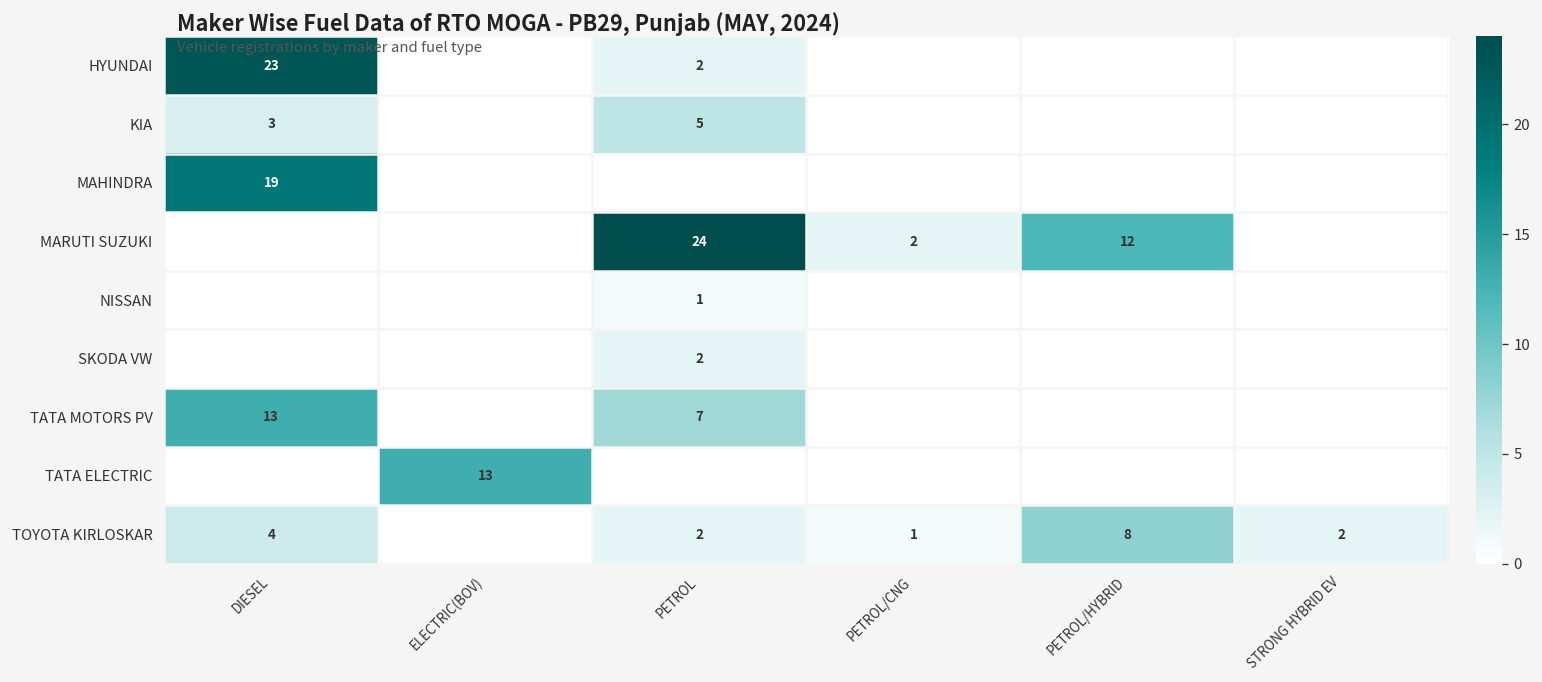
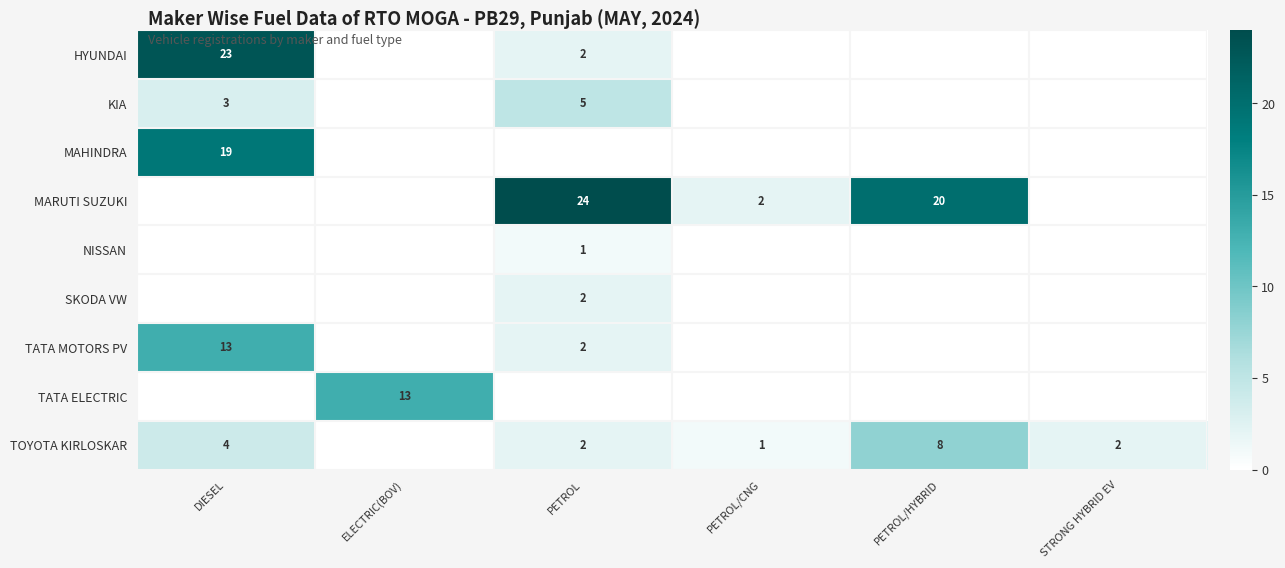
  {
    "HYUNDAI": {
      "DIESEL": 23,
      "PETROL": 2
    },
    "KIA": {
      "DIESEL": 3,
      "PETROL": 5
    },
    "MAHINDRA": {
      "DIESEL": 19
    },
    "MARUTI SUZUKI": {
      "PETROL": 24,
      "PETROL/CNG": 2,
-     "PETROL/HYBRID": 12
+     "PETROL/HYBRID": 20
    },
    "NISSAN": {
      "PETROL": 1
    },
    "SKODA VW": {
      "PETROL": 2
    },
    "TATA MOTORS PV": {
      "DIESEL": 13,
-     "PETROL": 7
+     "PETROL": 2
    },
    "TATA ELECTRIC": {
      "ELECTRIC(BOV)": 13
    },
    "TOYOTA KIRLOSKAR": {
      "DIESEL": 4,
      "PETROL": 2,
      "PETROL/CNG": 1,
      "PETROL/HYBRID": 8,
      "STRONG HYBRID EV": 2
    }
  }
